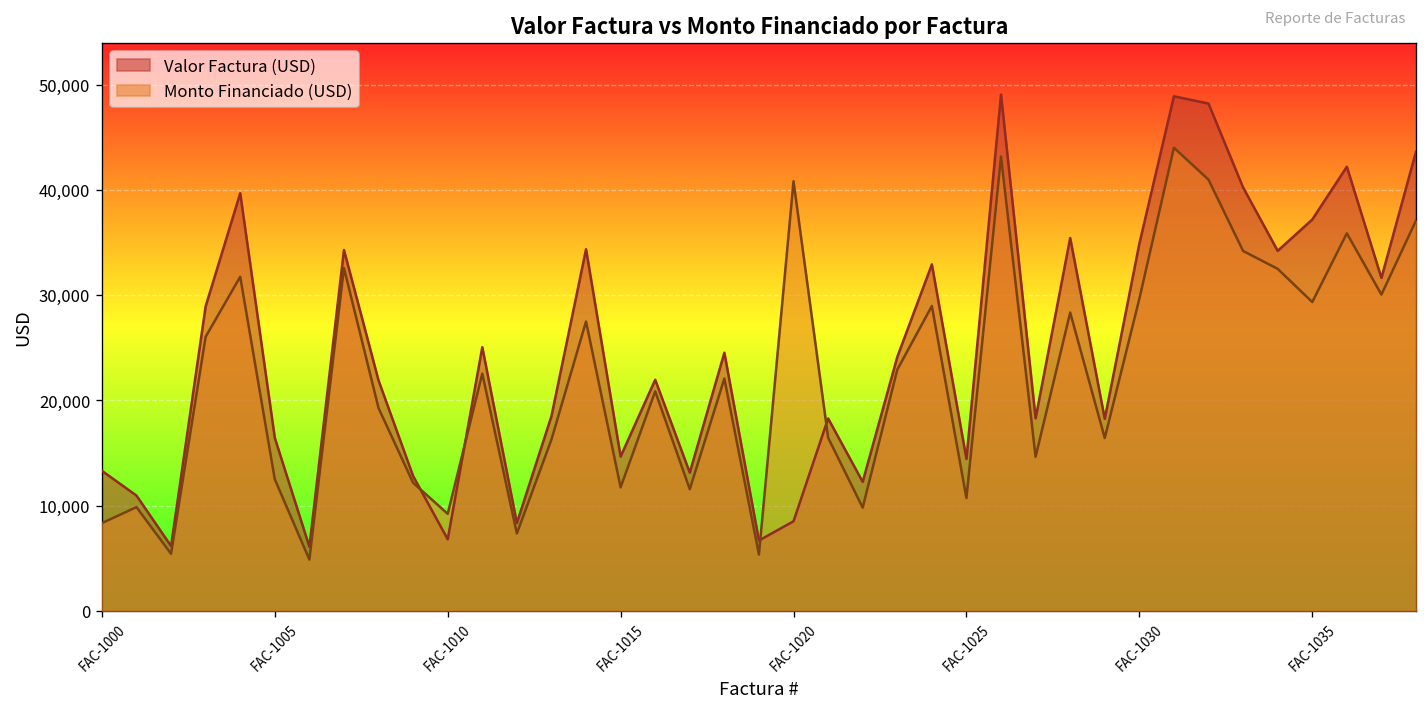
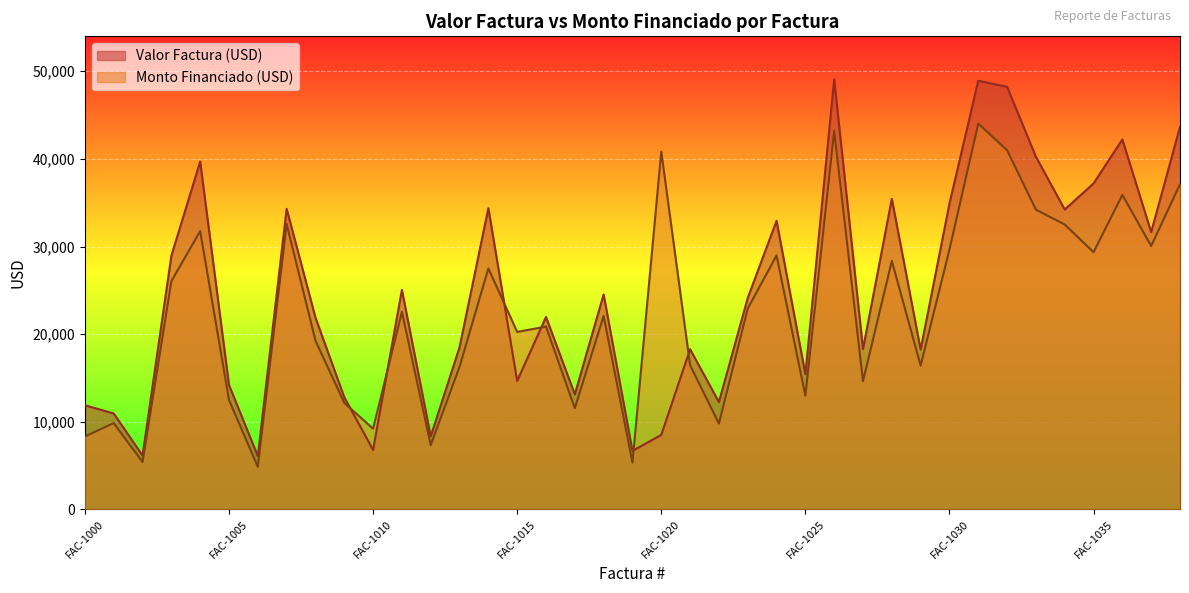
  {
    "Valor Factura (USD)": {
-     "FAC-1000": "13,000",
-     "FAC-1005": "16,000",
+     "FAC-1000": "12,000",
+     "FAC-1005": "14,000",
      "FAC-1010": "7,000",
      "FAC-1015": "15,000",
      "FAC-1020": "9,000",
-     "FAC-1025": "14,000",
+     "FAC-1025": "15,000",
      "FAC-1030": "35,000",
      "FAC-1035": "37,000"
    },
    "Monto Financiado (USD)": {
      "FAC-1000": "8,000",
      "FAC-1005": "13,000",
      "FAC-1010": "9,000",
-     "FAC-1015": "12,000",
+     "FAC-1015": "20,000",
      "FAC-1020": "41,000",
-     "FAC-1025": "11,000",
+     "FAC-1025": "13,000",
      "FAC-1030": "30,000",
      "FAC-1035": "29,000"
    }
  }
